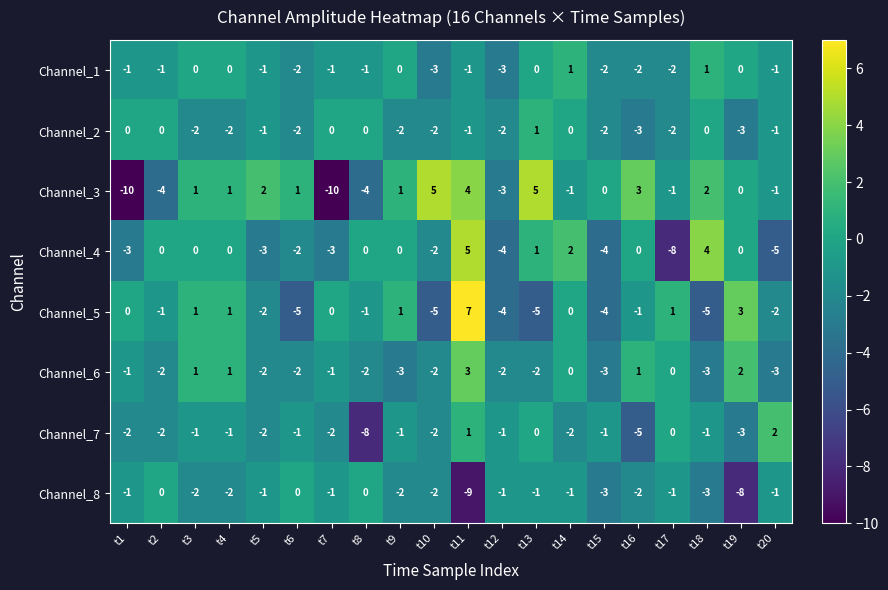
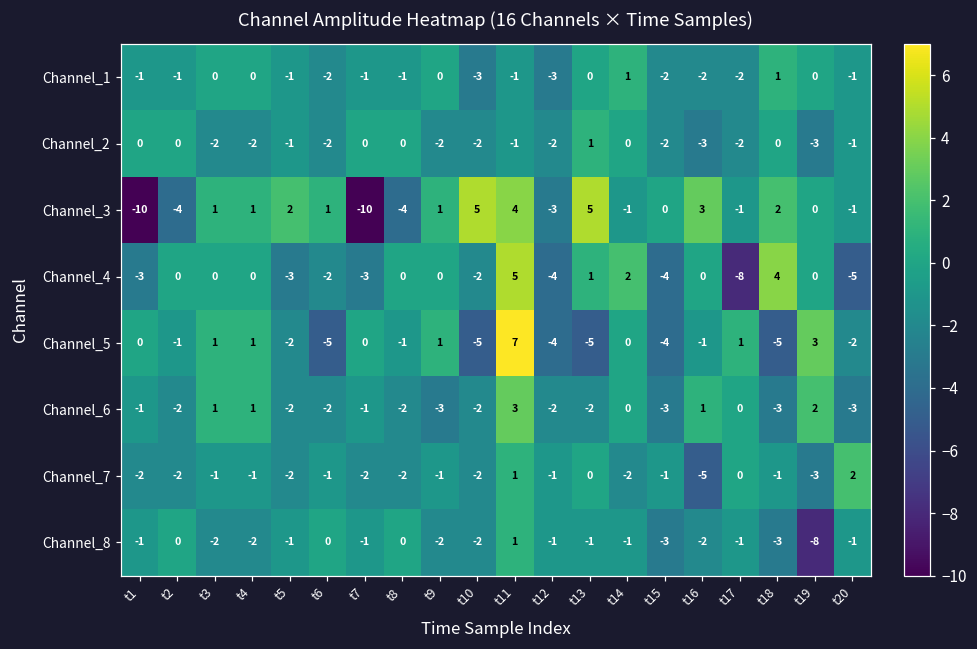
  {
    "Channel_1": {
      "t1": -1,
      "t2": -1,
      "t3": 0,
      "t4": 0,
      "t5": -1,
      "t6": -2,
      "t7": -1,
      "t8": -1,
      "t9": 0,
      "t10": -3,
      "t11": -1,
      "t12": -3,
      "t13": 0,
      "t14": 1,
      "t15": -2,
      "t16": -2,
      "t17": -2,
      "t18": 1,
      "t19": 0,
      "t20": -1
    },
    "Channel_2": {
      "t1": 0,
      "t2": 0,
      "t3": -2,
      "t4": -2,
      "t5": -1,
      "t6": -2,
      "t7": 0,
      "t8": 0,
      "t9": -2,
      "t10": -2,
      "t11": -1,
      "t12": -2,
      "t13": 1,
      "t14": 0,
      "t15": -2,
      "t16": -3,
      "t17": -2,
      "t18": 0,
      "t19": -3,
      "t20": -1
    },
    "Channel_3": {
      "t1": -10,
      "t2": -4,
      "t3": 1,
      "t4": 1,
      "t5": 2,
      "t6": 1,
      "t7": -10,
      "t8": -4,
      "t9": 1,
      "t10": 5,
      "t11": 4,
      "t12": -3,
      "t13": 5,
      "t14": -1,
      "t15": 0,
      "t16": 3,
      "t17": -1,
      "t18": 2,
      "t19": 0,
      "t20": -1
    },
    "Channel_4": {
      "t1": -3,
      "t2": 0,
      "t3": 0,
      "t4": 0,
      "t5": -3,
      "t6": -2,
      "t7": -3,
      "t8": 0,
      "t9": 0,
      "t10": -2,
      "t11": 5,
      "t12": -4,
      "t13": 1,
      "t14": 2,
      "t15": -4,
      "t16": 0,
      "t17": -8,
      "t18": 4,
      "t19": 0,
      "t20": -5
    },
    "Channel_5": {
      "t1": 0,
      "t2": -1,
      "t3": 1,
      "t4": 1,
      "t5": -2,
      "t6": -5,
      "t7": 0,
      "t8": -1,
      "t9": 1,
      "t10": -5,
      "t11": 7,
      "t12": -4,
      "t13": -5,
      "t14": 0,
      "t15": -4,
      "t16": -1,
      "t17": 1,
      "t18": -5,
      "t19": 3,
      "t20": -2
    },
    "Channel_6": {
      "t1": -1,
      "t2": -2,
      "t3": 1,
      "t4": 1,
      "t5": -2,
      "t6": -2,
      "t7": -1,
      "t8": -2,
      "t9": -3,
      "t10": -2,
      "t11": 3,
      "t12": -2,
      "t13": -2,
      "t14": 0,
      "t15": -3,
      "t16": 1,
      "t17": 0,
      "t18": -3,
      "t19": 2,
      "t20": -3
    },
    "Channel_7": {
      "t1": -2,
      "t2": -2,
      "t3": -1,
      "t4": -1,
      "t5": -2,
      "t6": -1,
      "t7": -2,
-     "t8": -8,
+     "t8": -2,
      "t9": -1,
      "t10": -2,
      "t11": 1,
      "t12": -1,
      "t13": 0,
      "t14": -2,
      "t15": -1,
      "t16": -5,
      "t17": 0,
      "t18": -1,
      "t19": -3,
      "t20": 2
    },
    "Channel_8": {
      "t1": -1,
      "t2": 0,
      "t3": -2,
      "t4": -2,
      "t5": -1,
      "t6": 0,
      "t7": -1,
      "t8": 0,
      "t9": -2,
      "t10": -2,
-     "t11": -9,
+     "t11": 1,
      "t12": -1,
      "t13": -1,
      "t14": -1,
      "t15": -3,
      "t16": -2,
      "t17": -1,
      "t18": -3,
      "t19": -8,
      "t20": -1
    }
  }
